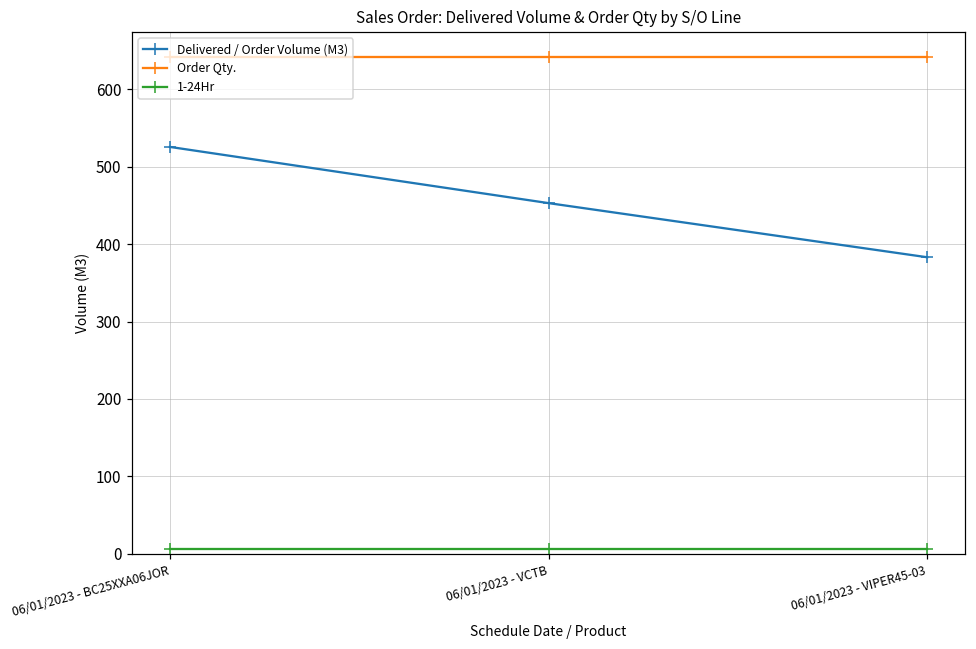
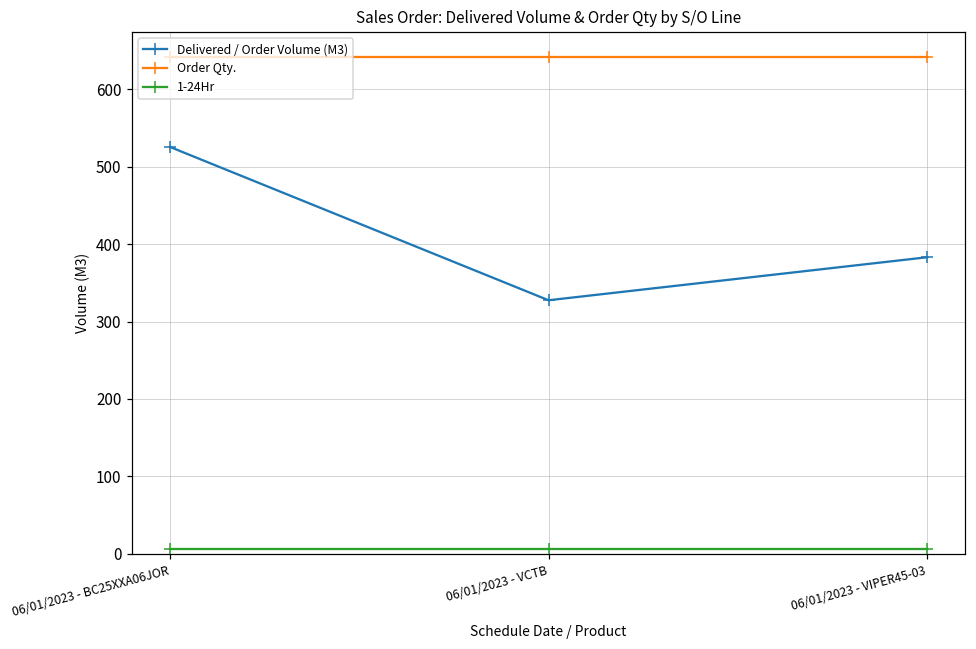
  {
    "Delivered / Order Volume (M3)": {
      "06/01/2023 - BC25XXA06JOR": 530,
-     "06/01/2023 - VCTB": 450,
+     "06/01/2023 - VCTB": 330,
      "06/01/2023 - VIPER45-03": 380
    },
    "Order Qty.": {
      "06/01/2023 - VCTB": 640,
      "06/01/2023 - VIPER45-03": 640
    },
    "1-24Hr": {
      "06/01/2023 - BC25XXA06JOR": 10,
      "06/01/2023 - VCTB": 10,
      "06/01/2023 - VIPER45-03": 10
    }
  }
